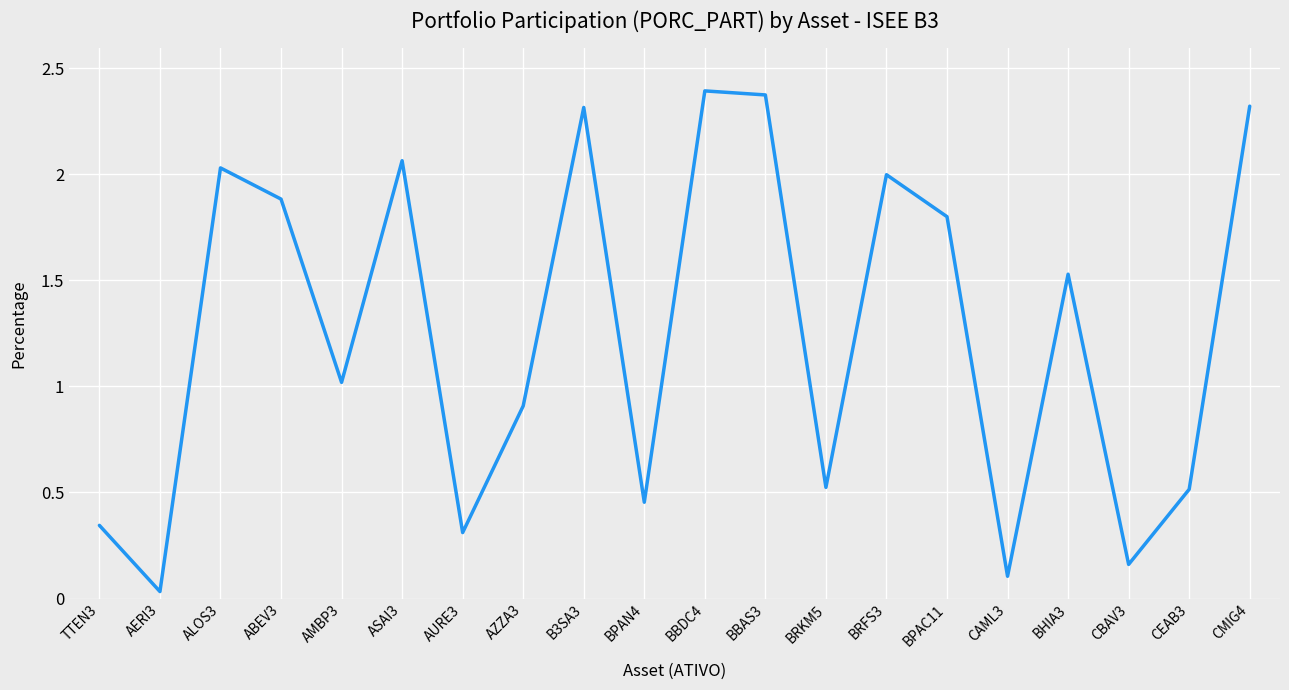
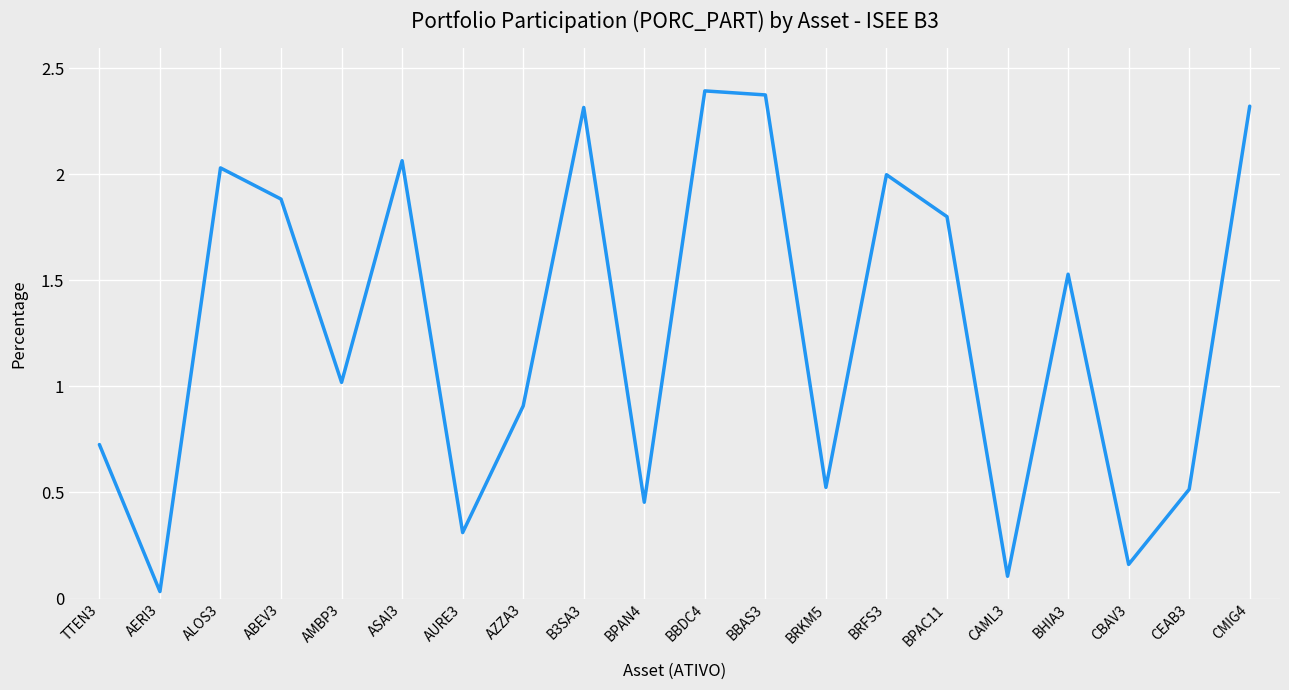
  {
-   "TTEN3": 0.35,
+   "TTEN3": 0.73,
    "AERI3": 0.03,
    "ALOS3": 2.03,
    "ABEV3": 1.88,
    "AMBP3": 1.02,
    "ASAI3": 2.06,
    "AURE3": 0.31,
    "AZZA3": 0.91,
    "B3SA3": 2.32,
    "BPAN4": 0.45,
    "BBDC4": 2.39,
    "BBAS3": 2.37,
    "BRKM5": 0.52,
    "BRFS3": 2.00,
    "BPAC11": 1.80,
    "CAML3": 0.11,
    "BHIA3": 1.53,
    "CBAV3": 0.16,
    "CEAB3": 0.52,
    "CMIG4": 2.32
  }
